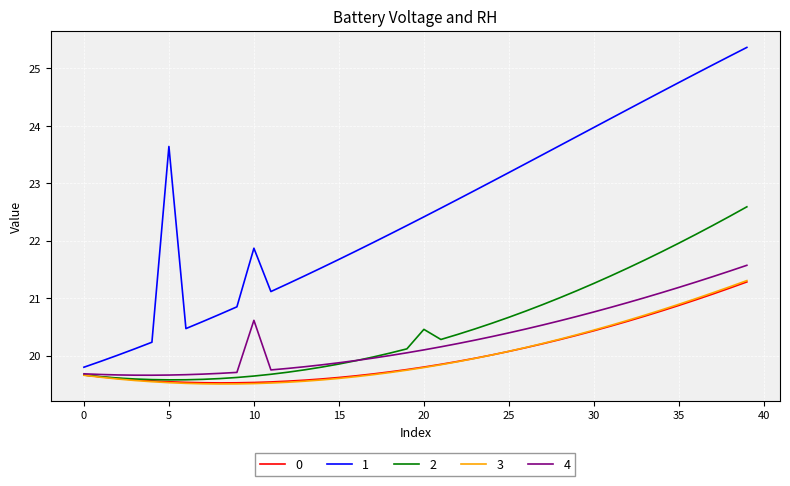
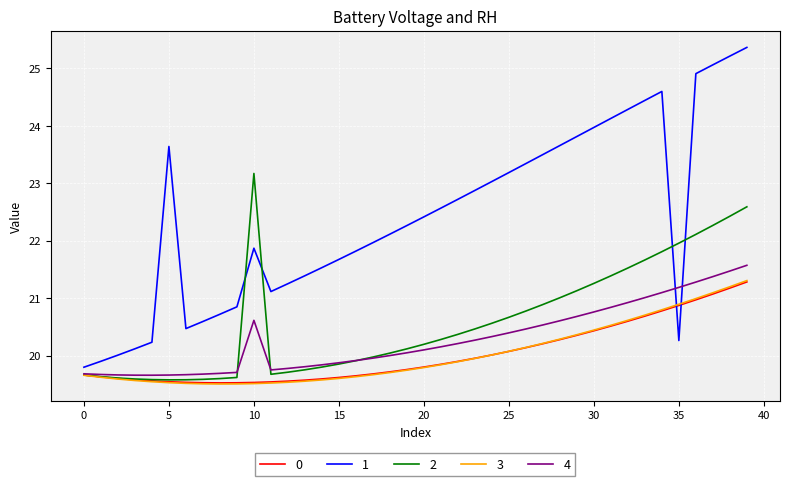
  {
    "1": {
      "0": 19.8,
      "5": 23.6,
      "10": 21.9,
      "15": 21.7,
      "20": 22.4,
      "25": 23.2,
      "30": 24.0,
-     "35": 24.8
+     "35": 20.3
    },
    "2": {
-     "10": 19.6,
-     "20": 20.5,
+     "10": 23.2,
+     "20": 20.2,
      "25": 20.7,
      "30": 21.3,
      "35": 22.0
    },
    "4": {
      "5": 19.7,
      "10": 20.6,
      "20": 20.1,
      "25": 20.4,
      "30": 20.8,
      "35": 21.2
    }
  }
